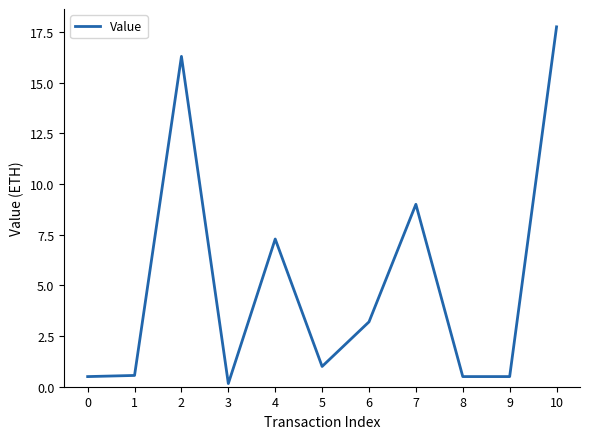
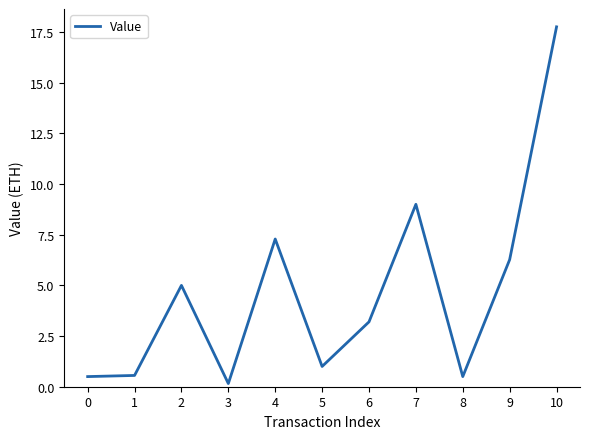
  {
    "0": 0.5,
    "1": 0.6,
-   "2": 16.3,
+   "2": 5.0,
    "3": 0.2,
    "4": 7.3,
    "5": 1.0,
    "6": 3.2,
    "7": 9.0,
    "8": 0.5,
-   "9": 0.5,
+   "9": 6.3,
    "10": 17.8
  }
